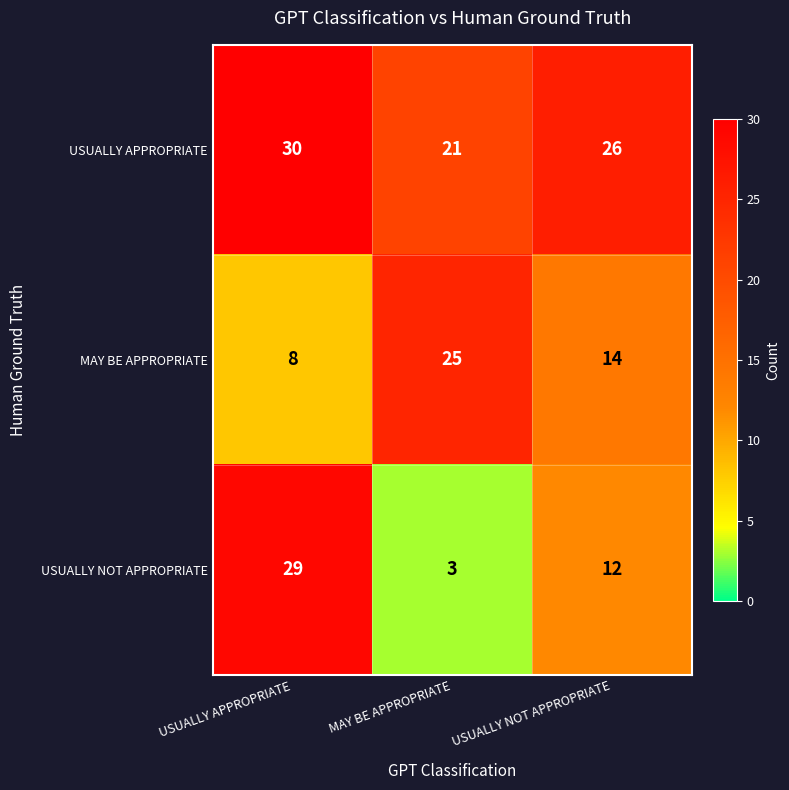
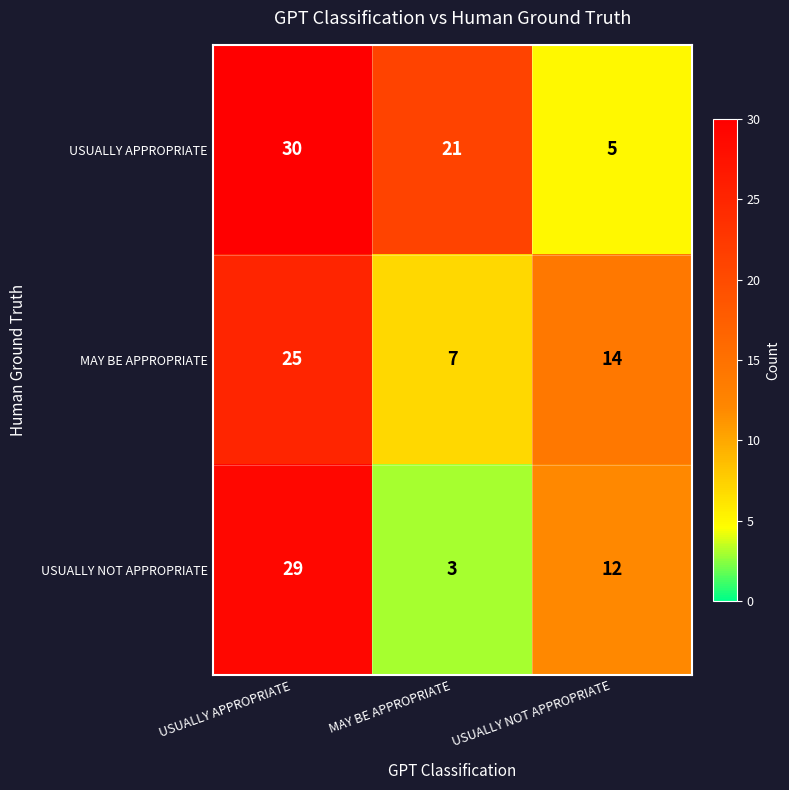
  {
    "USUALLY APPROPRIATE": {
      "USUALLY APPROPRIATE": 30,
      "MAY BE APPROPRIATE": 21,
-     "USUALLY NOT APPROPRIATE": 26
+     "USUALLY NOT APPROPRIATE": 5
    },
    "MAY BE APPROPRIATE": {
-     "USUALLY APPROPRIATE": 8,
-     "MAY BE APPROPRIATE": 25,
+     "USUALLY APPROPRIATE": 25,
+     "MAY BE APPROPRIATE": 7,
      "USUALLY NOT APPROPRIATE": 14
    },
    "USUALLY NOT APPROPRIATE": {
      "USUALLY APPROPRIATE": 29,
      "MAY BE APPROPRIATE": 3,
      "USUALLY NOT APPROPRIATE": 12
    }
  }
